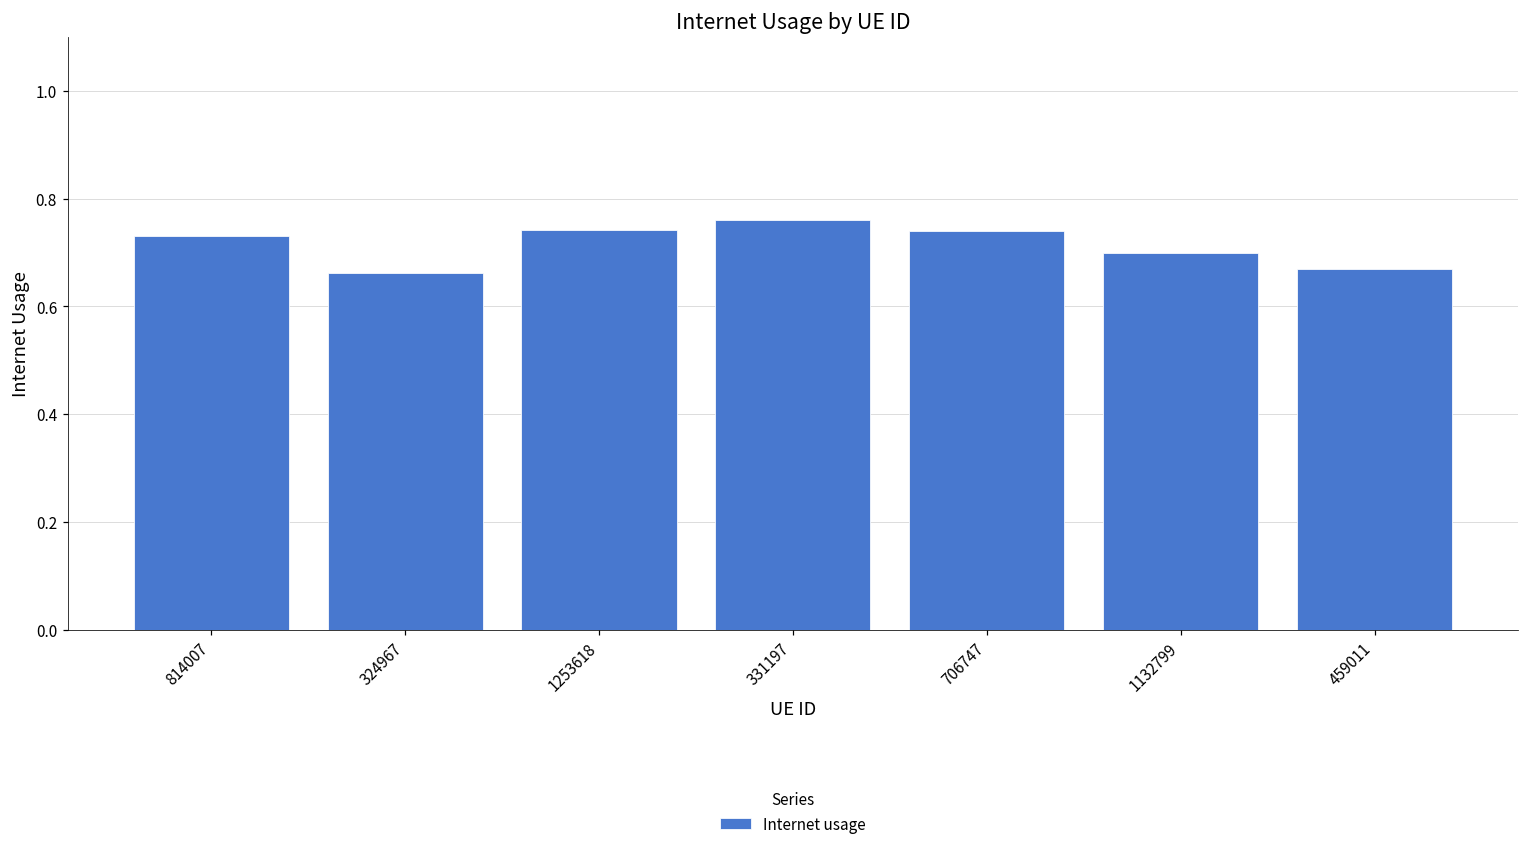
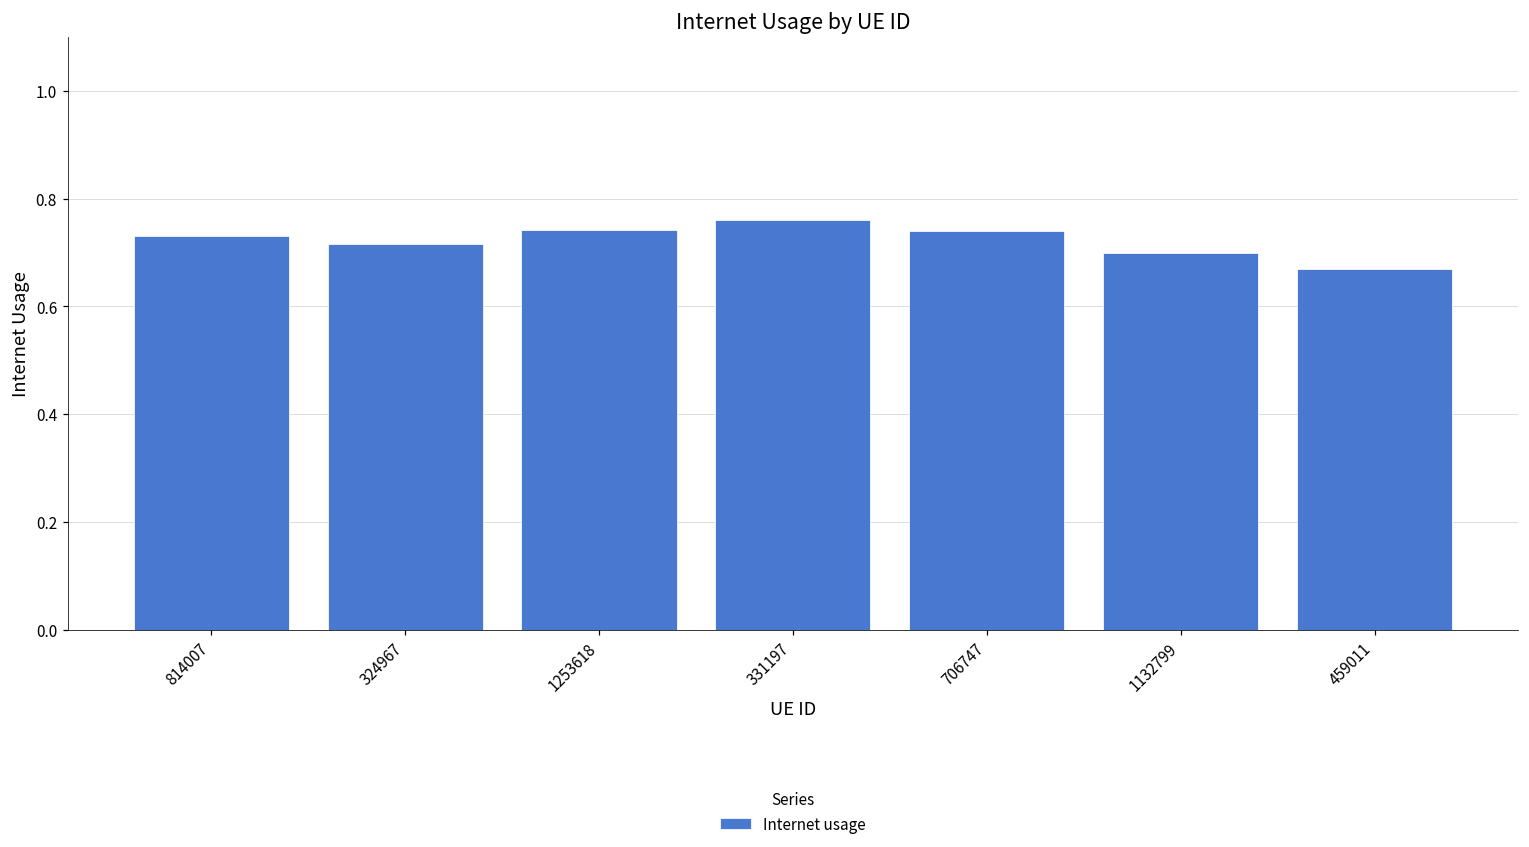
  {
    "814007": 0.73,
-   "324967": 0.66,
+   "324967": 0.72,
    "1253618": 0.74,
    "331197": 0.76,
    "706747": 0.74,
    "1132799": 0.70,
    "459011": 0.67
  }
